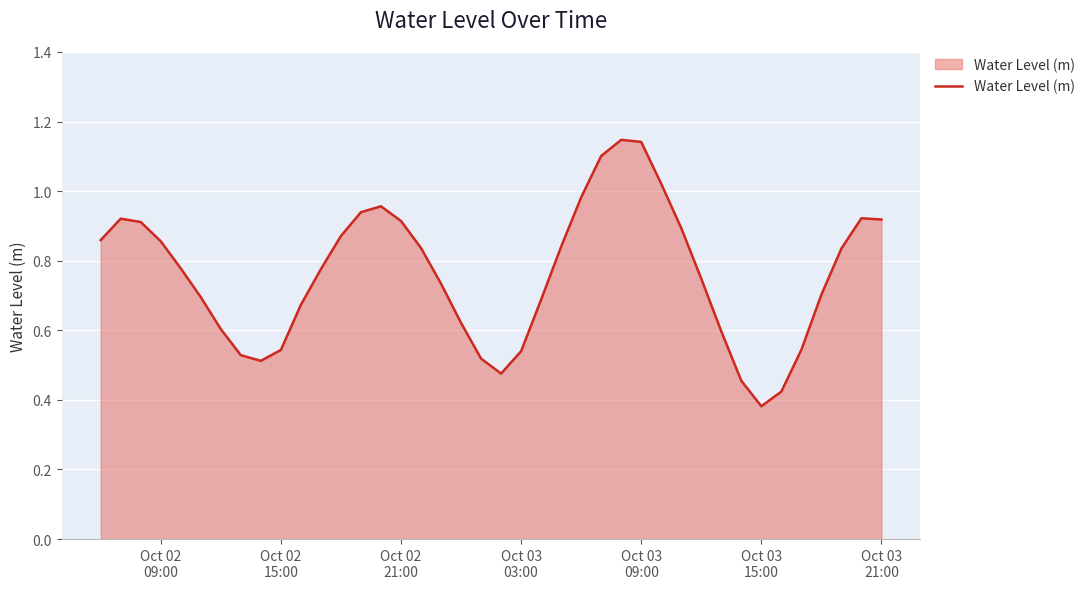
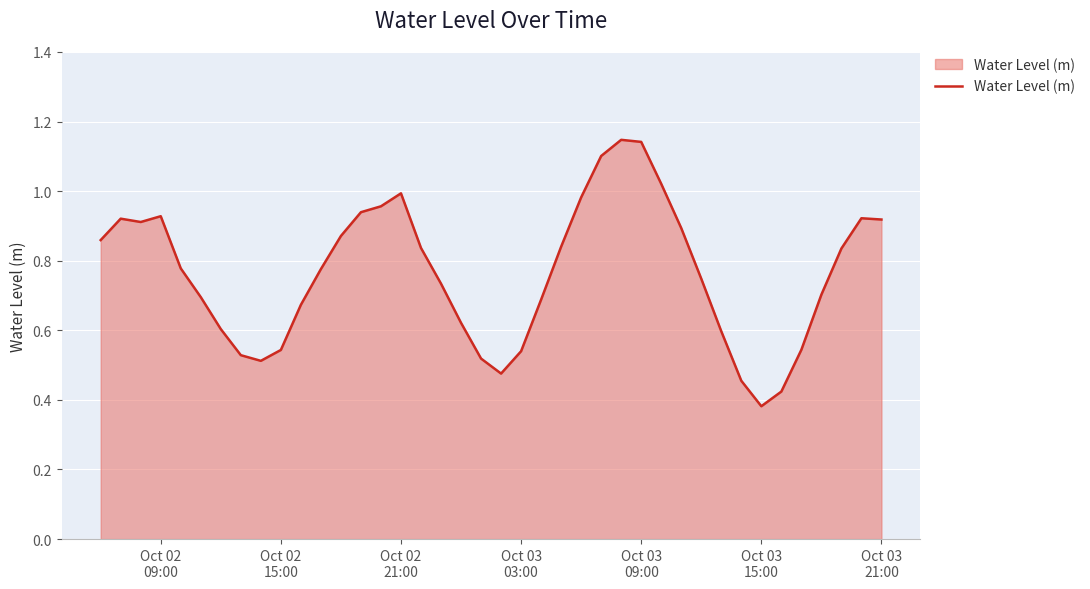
  {
-   "Oct 02 09:00": 0.86,
+   "Oct 02 09:00": 0.93,
    "Oct 02 15:00": 0.54,
-   "Oct 02 21:00": 0.91,
+   "Oct 02 21:00": 0.99,
    "Oct 03 03:00": 0.54,
    "Oct 03 09:00": 1.14,
    "Oct 03 15:00": 0.38,
    "Oct 03 21:00": 0.92
  }
